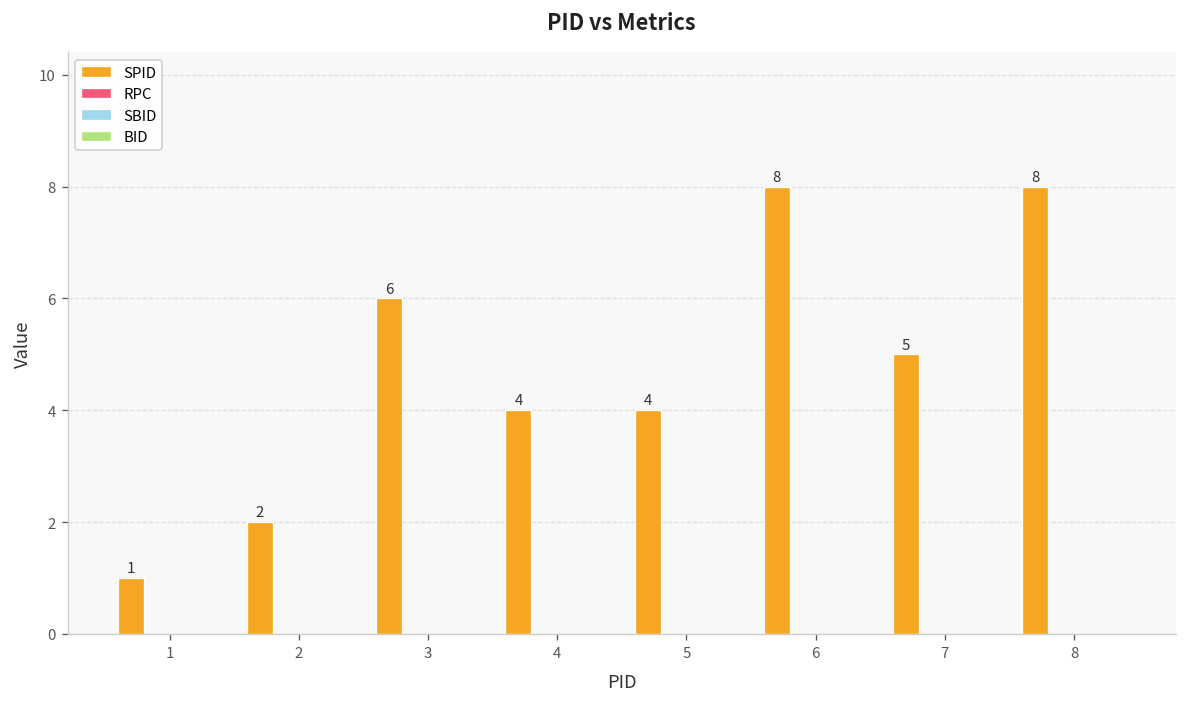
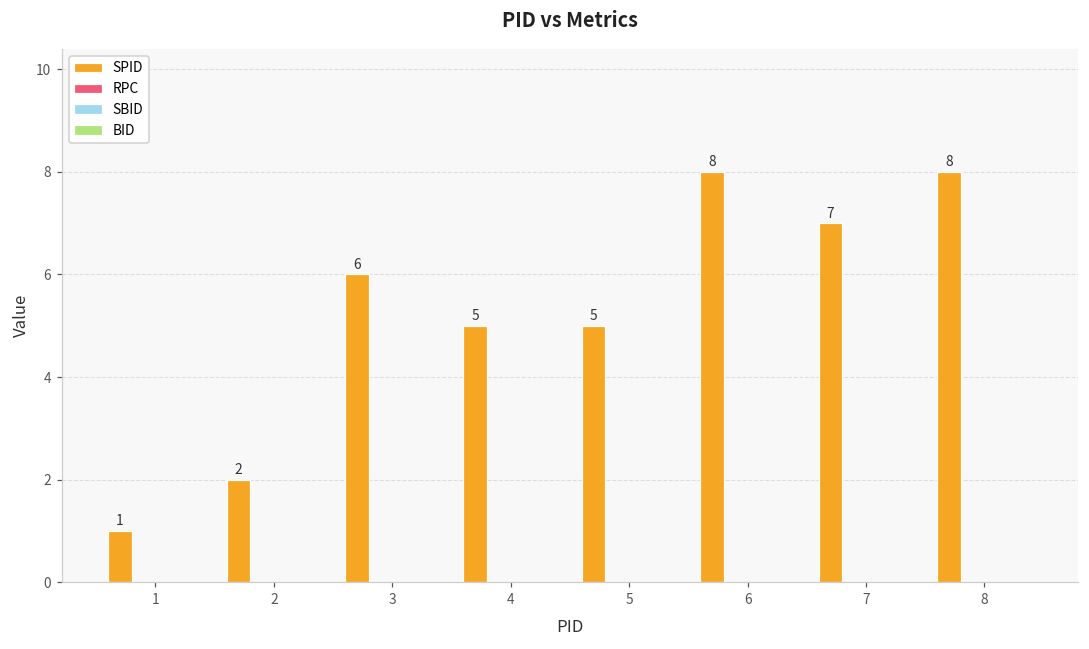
  {
    "SPID": {
      "1": 1,
      "2": 2,
      "3": 6,
-     "4": 4,
-     "5": 4,
+     "4": 5,
+     "5": 5,
      "6": 8,
-     "7": 5,
+     "7": 7,
      "8": 8
    },
    "RPC": {
      "1": 0.0,
      "2": 0.0,
      "3": 0.0,
      "4": 0.0,
      "5": 0.0,
      "6": 0.0,
      "7": 0.0,
      "8": 0.0
    },
    "SBID": {
      "1": 0.0,
      "2": 0.0,
      "3": 0.0,
      "4": 0.0,
      "5": 0.0,
      "6": 0.0,
      "7": 0.0,
      "8": 0.0
    },
    "BID": {
      "1": 0.0,
      "2": 0.0,
      "3": 0.0,
      "4": 0.0,
      "5": 0.0,
      "6": 0.0,
      "7": 0.0,
      "8": 0.0
    }
  }
